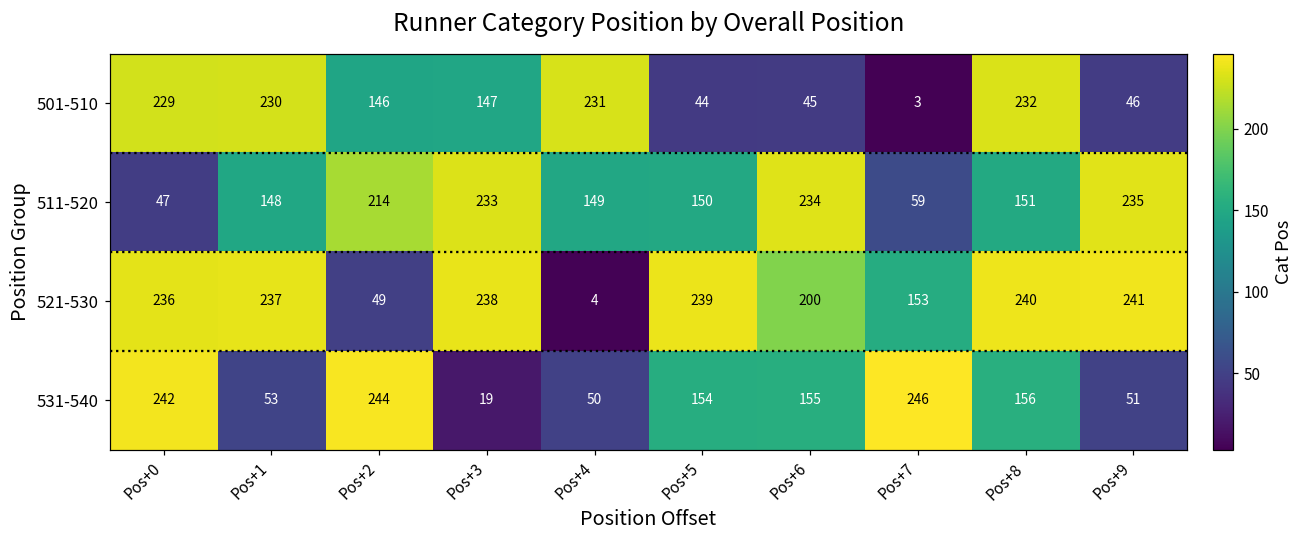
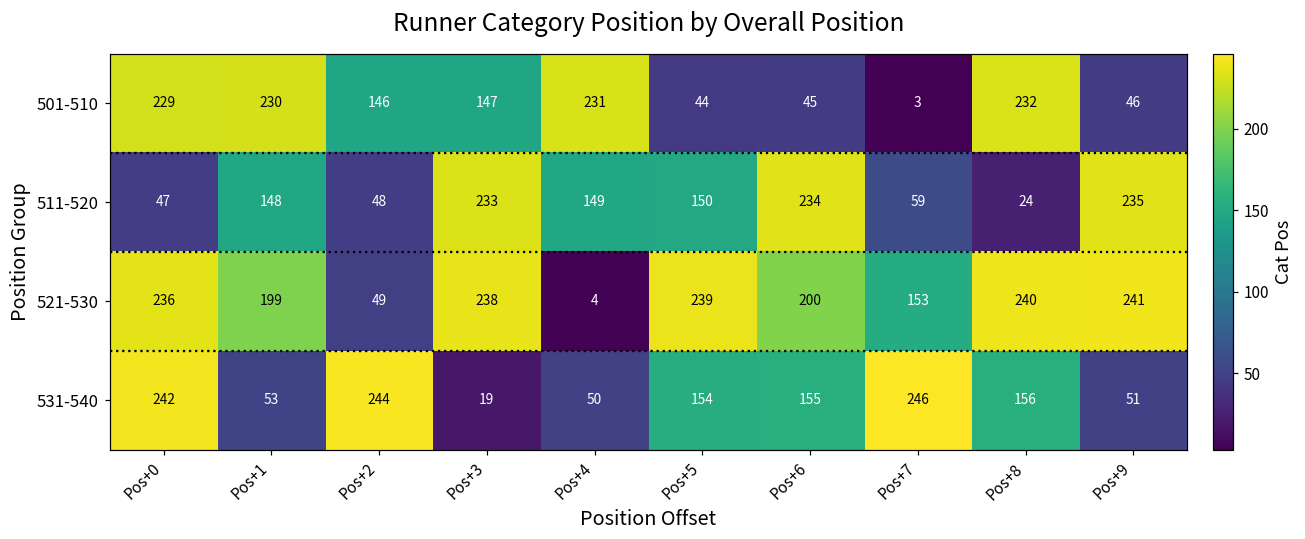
  {
    "501-510": {
      "Pos+0": 229,
      "Pos+1": 230,
      "Pos+2": 146,
      "Pos+3": 147,
      "Pos+4": 231,
      "Pos+5": 44,
      "Pos+6": 45,
      "Pos+7": 3,
      "Pos+8": 232,
      "Pos+9": 46
    },
    "511-520": {
      "Pos+0": 47,
      "Pos+1": 148,
-     "Pos+2": 214,
+     "Pos+2": 48,
      "Pos+3": 233,
      "Pos+4": 149,
      "Pos+5": 150,
      "Pos+6": 234,
      "Pos+7": 59,
-     "Pos+8": 151,
+     "Pos+8": 24,
      "Pos+9": 235
    },
    "521-530": {
      "Pos+0": 236,
-     "Pos+1": 237,
+     "Pos+1": 199,
      "Pos+2": 49,
      "Pos+3": 238,
      "Pos+4": 4,
      "Pos+5": 239,
      "Pos+6": 200,
      "Pos+7": 153,
      "Pos+8": 240,
      "Pos+9": 241
    },
    "531-540": {
      "Pos+0": 242,
      "Pos+1": 53,
      "Pos+2": 244,
      "Pos+3": 19,
      "Pos+4": 50,
      "Pos+5": 154,
      "Pos+6": 155,
      "Pos+7": 246,
      "Pos+8": 156,
      "Pos+9": 51
    }
  }
